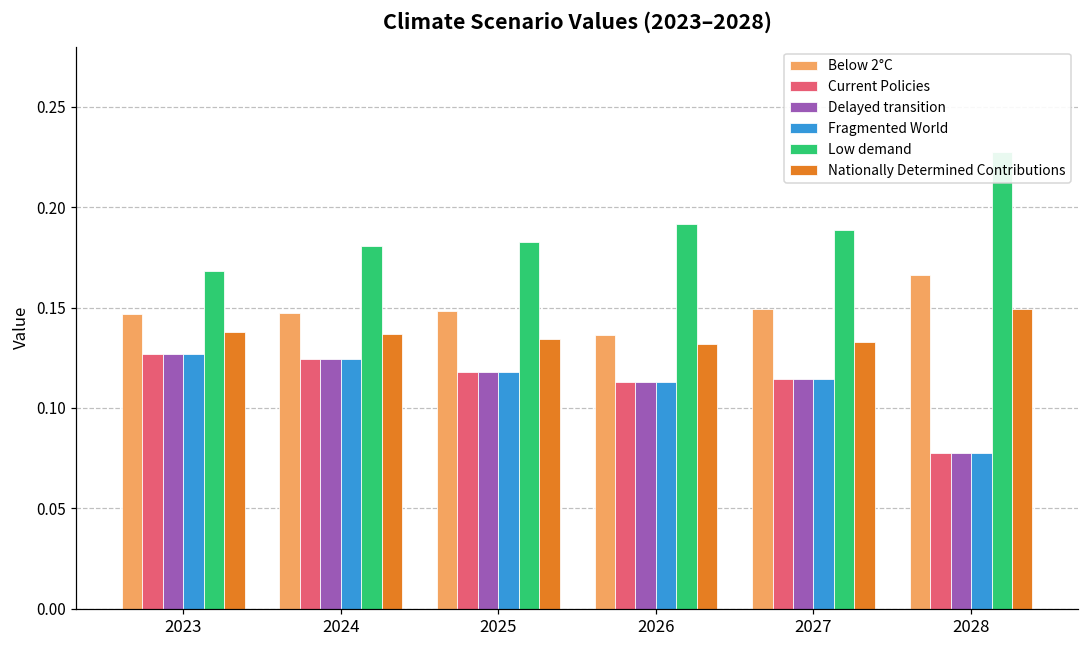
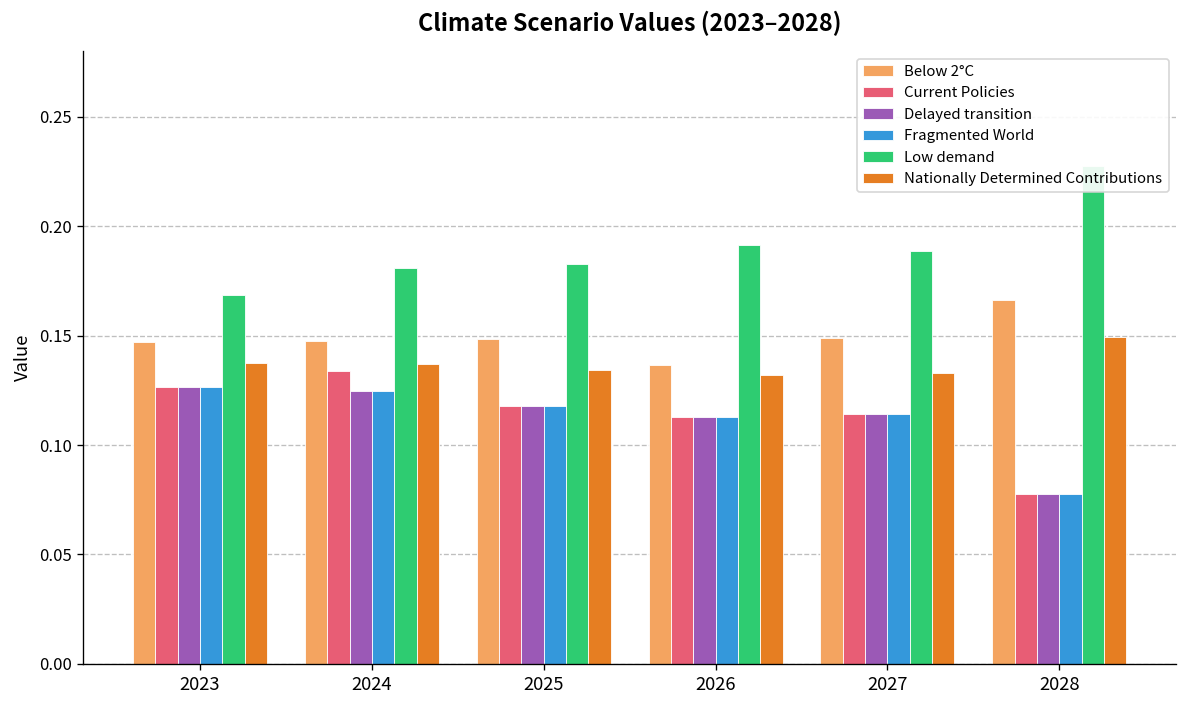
  {
    "Below 2°C": {
      "2023": 0.147,
      "2024": 0.147,
      "2025": 0.148,
      "2026": 0.137,
      "2027": 0.149,
      "2028": 0.166
    },
    "Current Policies": {
      "2023": 0.127,
-     "2024": 0.124,
+     "2024": 0.134,
      "2025": 0.118,
      "2026": 0.113,
      "2027": 0.114,
      "2028": 0.077
    },
    "Delayed transition": {
      "2023": 0.127,
      "2024": 0.124,
      "2025": 0.118,
      "2026": 0.113,
      "2027": 0.114,
      "2028": 0.077
    },
    "Fragmented World": {
      "2023": 0.127,
      "2024": 0.124,
      "2025": 0.118,
      "2026": 0.113,
      "2027": 0.114,
      "2028": 0.077
    },
    "Low demand": {
      "2023": 0.168,
      "2024": 0.181,
      "2025": 0.183,
      "2026": 0.191,
      "2027": 0.188
    },
    "Nationally Determined Contributions": {
      "2023": 0.138,
      "2024": 0.137,
      "2025": 0.134,
      "2026": 0.132,
      "2027": 0.133,
      "2028": 0.149
    }
  }
